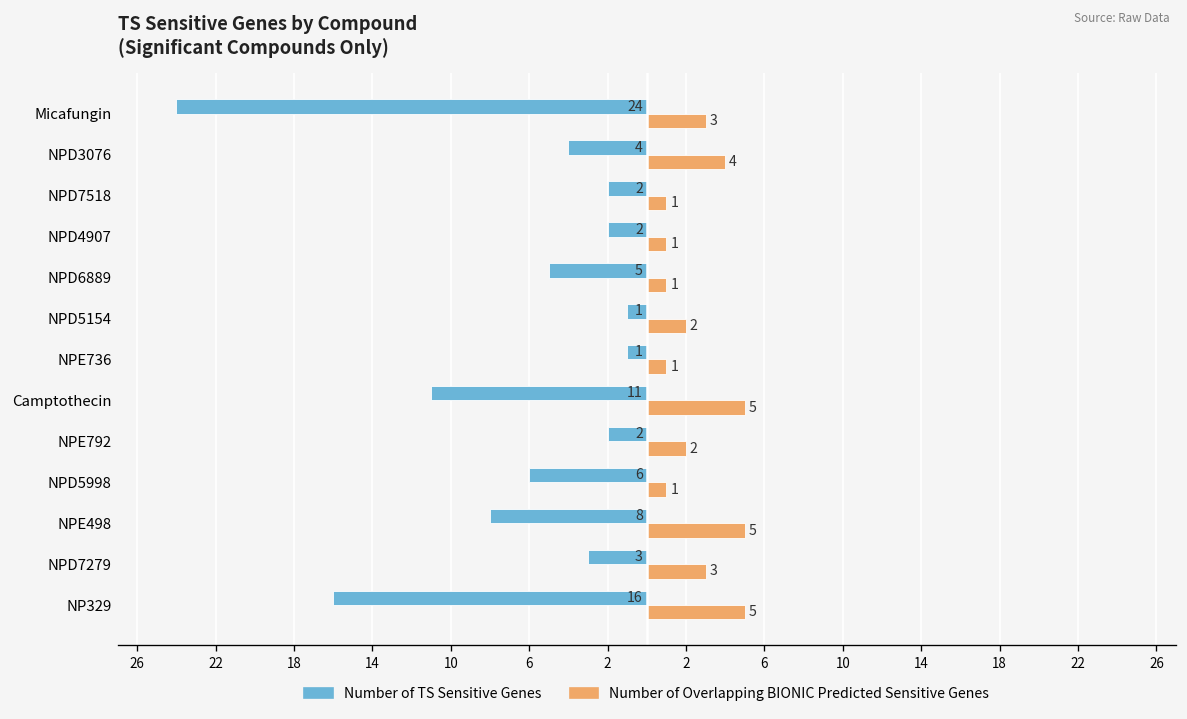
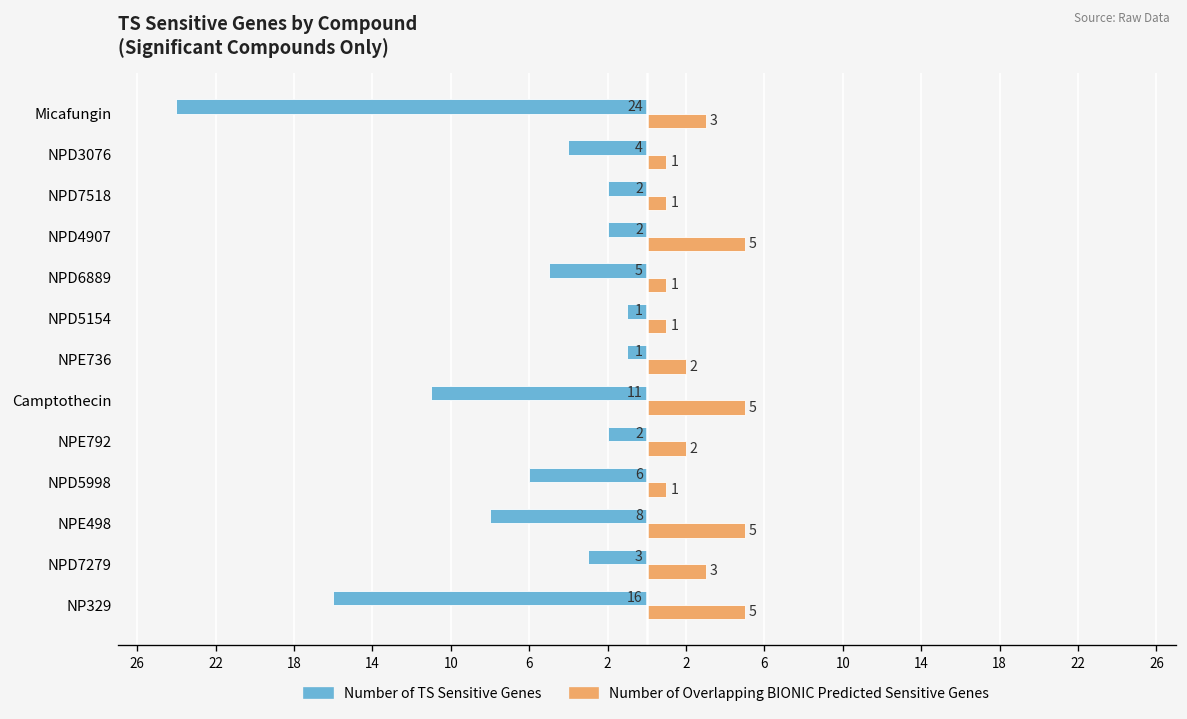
  {
    "Number of Overlapping BIONIC Predicted Sensitive Genes": {
      "Micafungin": 3,
-     "NPD3076": 4,
+     "NPD3076": 1,
      "NPD7518": 1,
-     "NPD4907": 1,
+     "NPD4907": 5,
      "NPD6889": 1,
-     "NPD5154": 2,
-     "NPE736": 1,
+     "NPD5154": 1,
+     "NPE736": 2,
      "Camptothecin": 5,
      "NPE792": 2,
      "NPD5998": 1,
      "NPE498": 5,
      "NPD7279": 3,
      "NP329": 5
    }
  }
